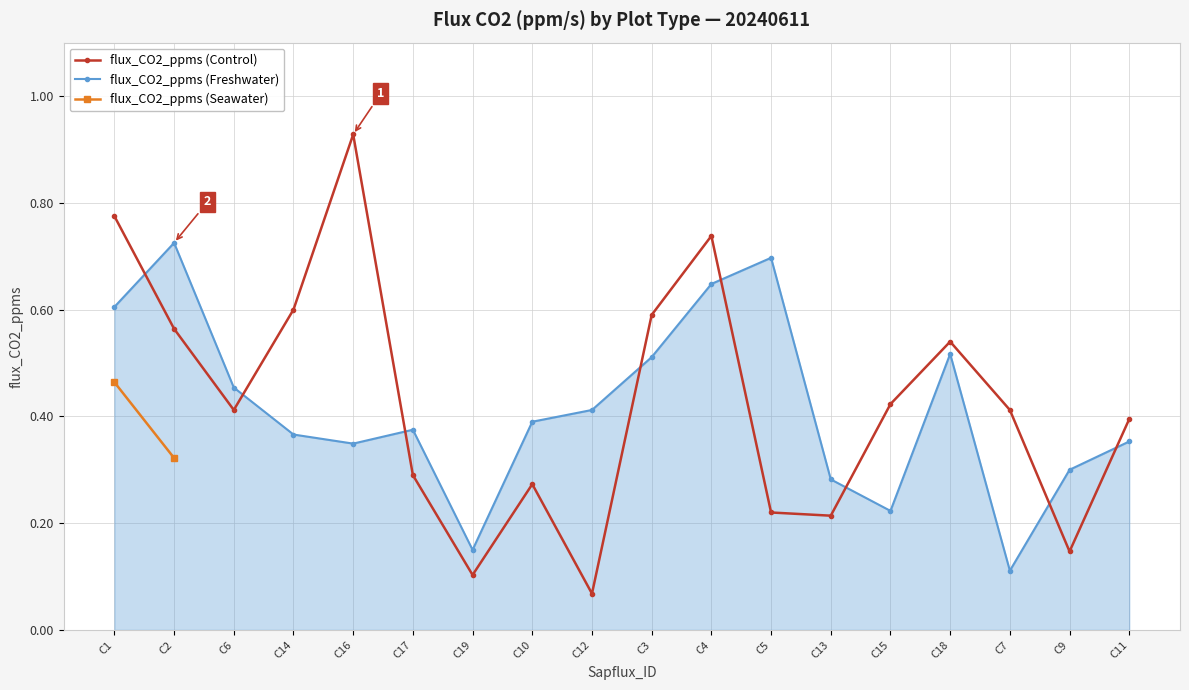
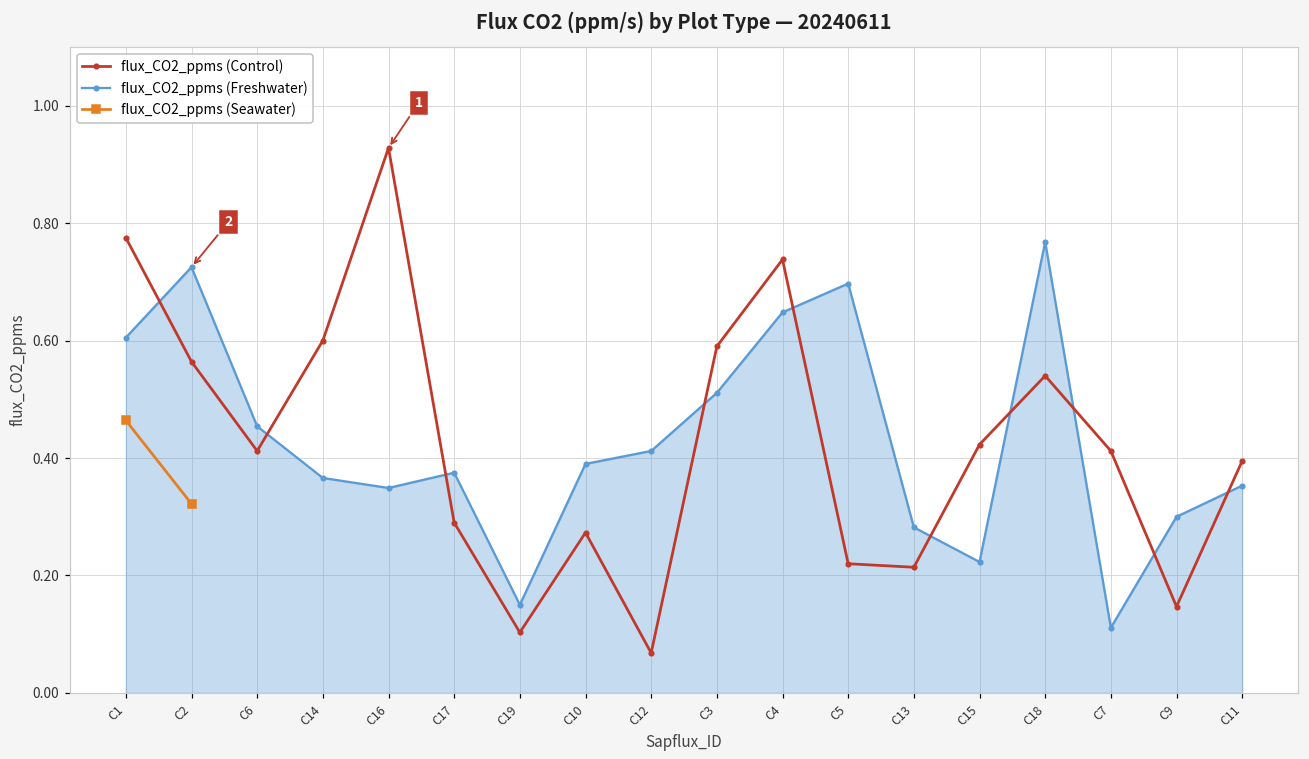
  {
    "flux_CO2_ppms (Control)": {
      "C1": 0.78,
      "C2": 0.56,
      "C6": 0.41,
      "C14": 0.60,
      "C16": 0.93,
      "C17": 0.29,
      "C19": 0.10,
      "C10": 0.27,
      "C12": 0.07,
      "C3": 0.59,
      "C4": 0.74,
      "C5": 0.22,
      "C13": 0.21,
      "C15": 0.42,
      "C18": 0.54,
      "C7": 0.41,
      "C9": 0.15,
      "C11": 0.40
    },
    "flux_CO2_ppms (Freshwater)": {
      "C1": 0.61,
      "C2": 0.73,
      "C6": 0.45,
      "C14": 0.37,
      "C16": 0.35,
      "C17": 0.38,
      "C19": 0.15,
      "C10": 0.39,
      "C12": 0.41,
      "C3": 0.51,
      "C4": 0.65,
      "C5": 0.70,
      "C13": 0.28,
      "C15": 0.22,
-     "C18": 0.52,
+     "C18": 0.77,
      "C7": 0.11,
      "C9": 0.30,
      "C11": 0.35
    },
    "flux_CO2_ppms (Seawater)": {
      "C1": 0.46,
      "C2": 0.32
    }
  }
